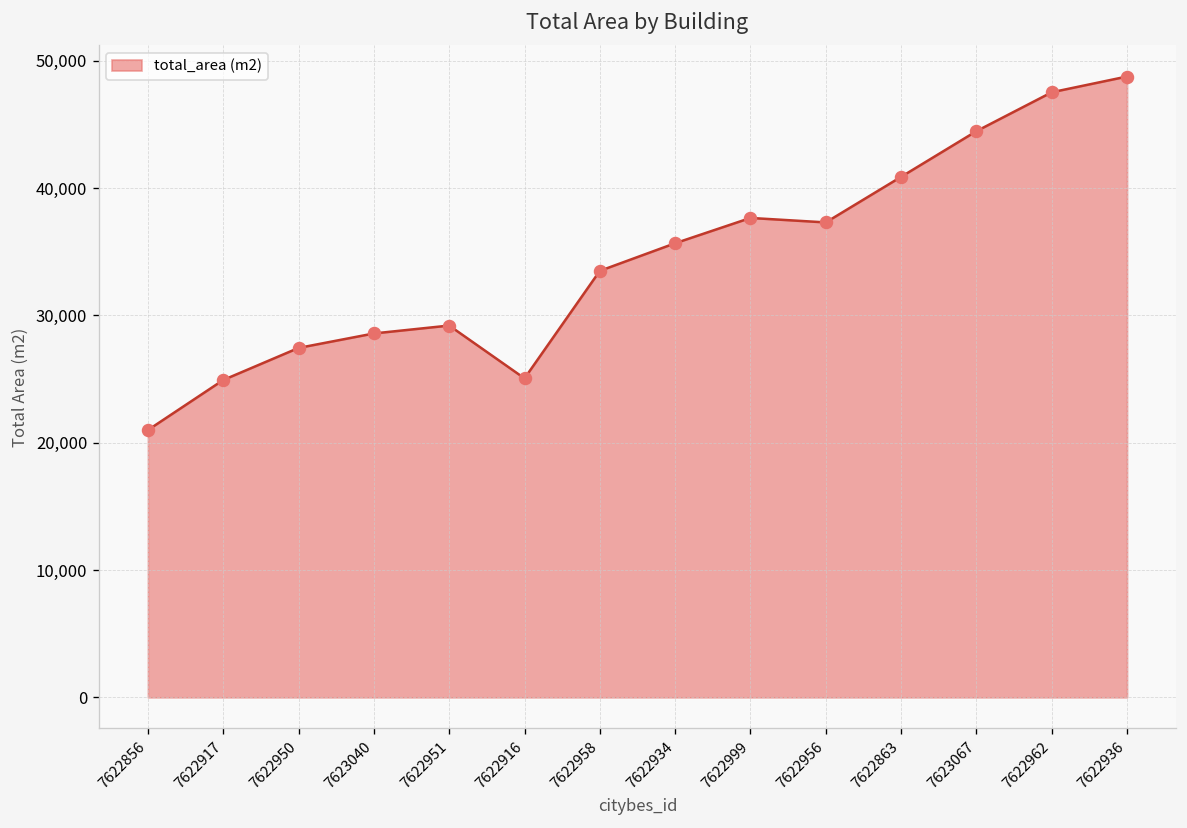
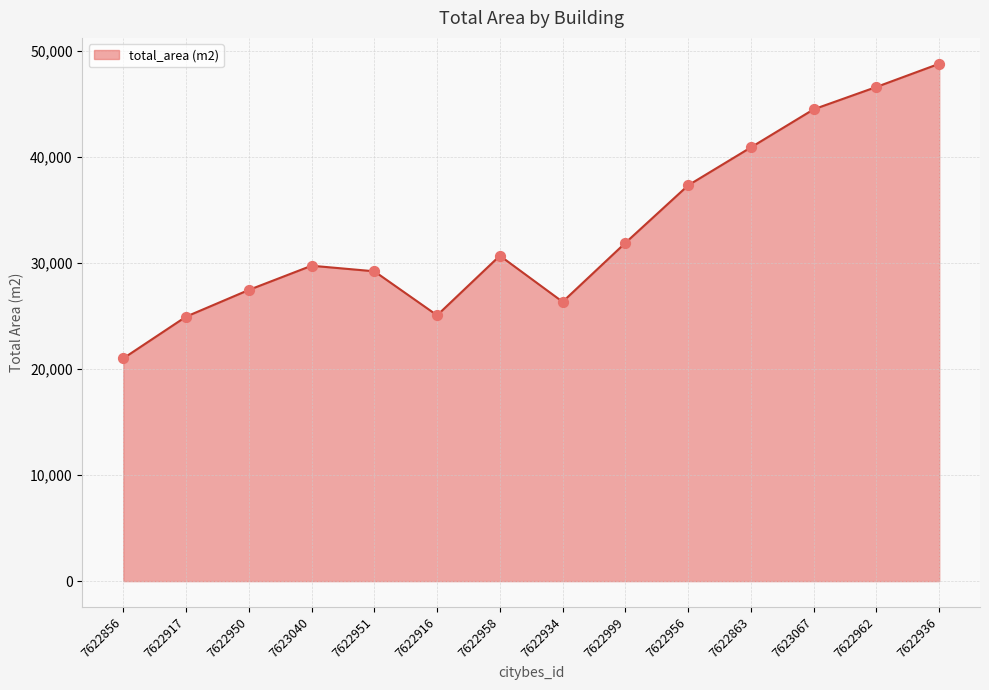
  {
    "7622856": "21,000",
    "7622917": "24,900",
    "7622950": "27,400",
-   "7623040": "28,600",
+   "7623040": "29,700",
    "7622951": "29,200",
    "7622916": "25,000",
-   "7622958": "33,500",
-   "7622934": "35,700",
-   "7622999": "37,600",
+   "7622958": "30,700",
+   "7622934": "26,300",
+   "7622999": "31,900",
    "7622956": "37,300",
    "7622863": "40,900",
    "7623067": "44,500",
-   "7622962": "47,500",
+   "7622962": "46,600",
    "7622936": "48,800"
  }
